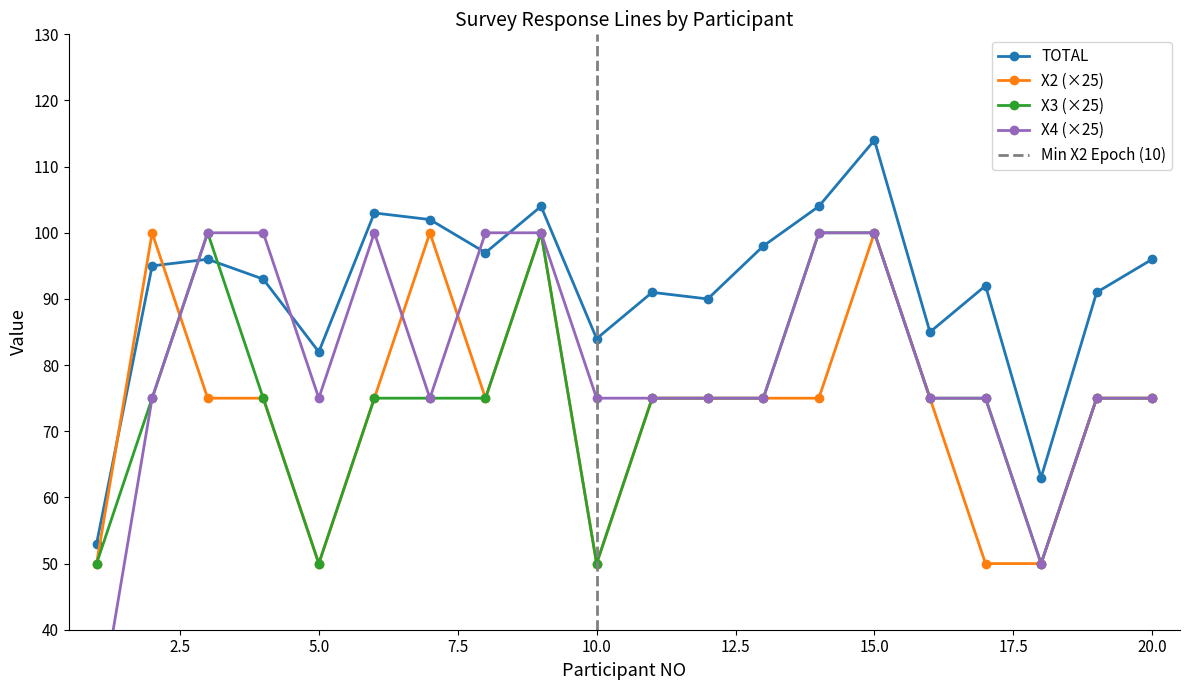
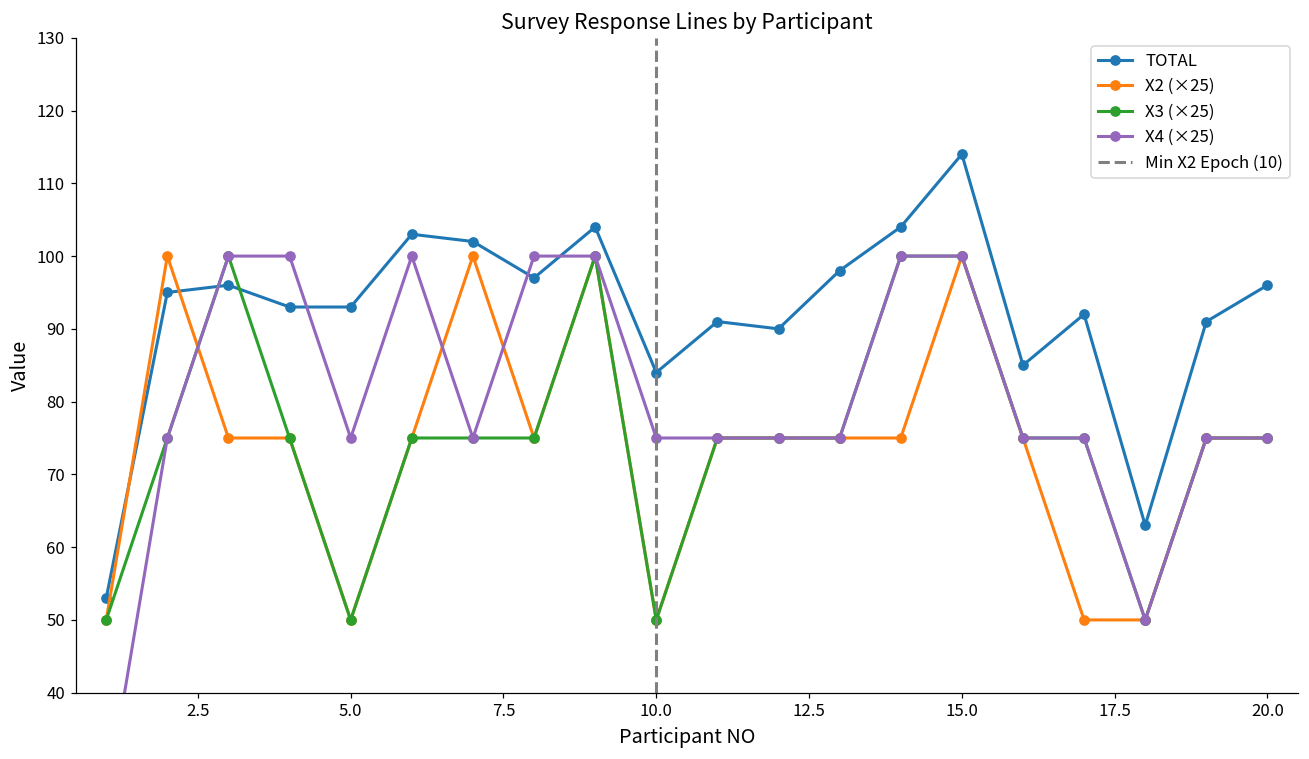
  {
    "TOTAL": {
-     "5.0": 82,
+     "5.0": 93,
      "10.0": 84,
      "15.0": 114,
      "20.0": 96
    },
    "X4 (×25)": {
      "5.0": 75,
      "10.0": 75
    }
  }
